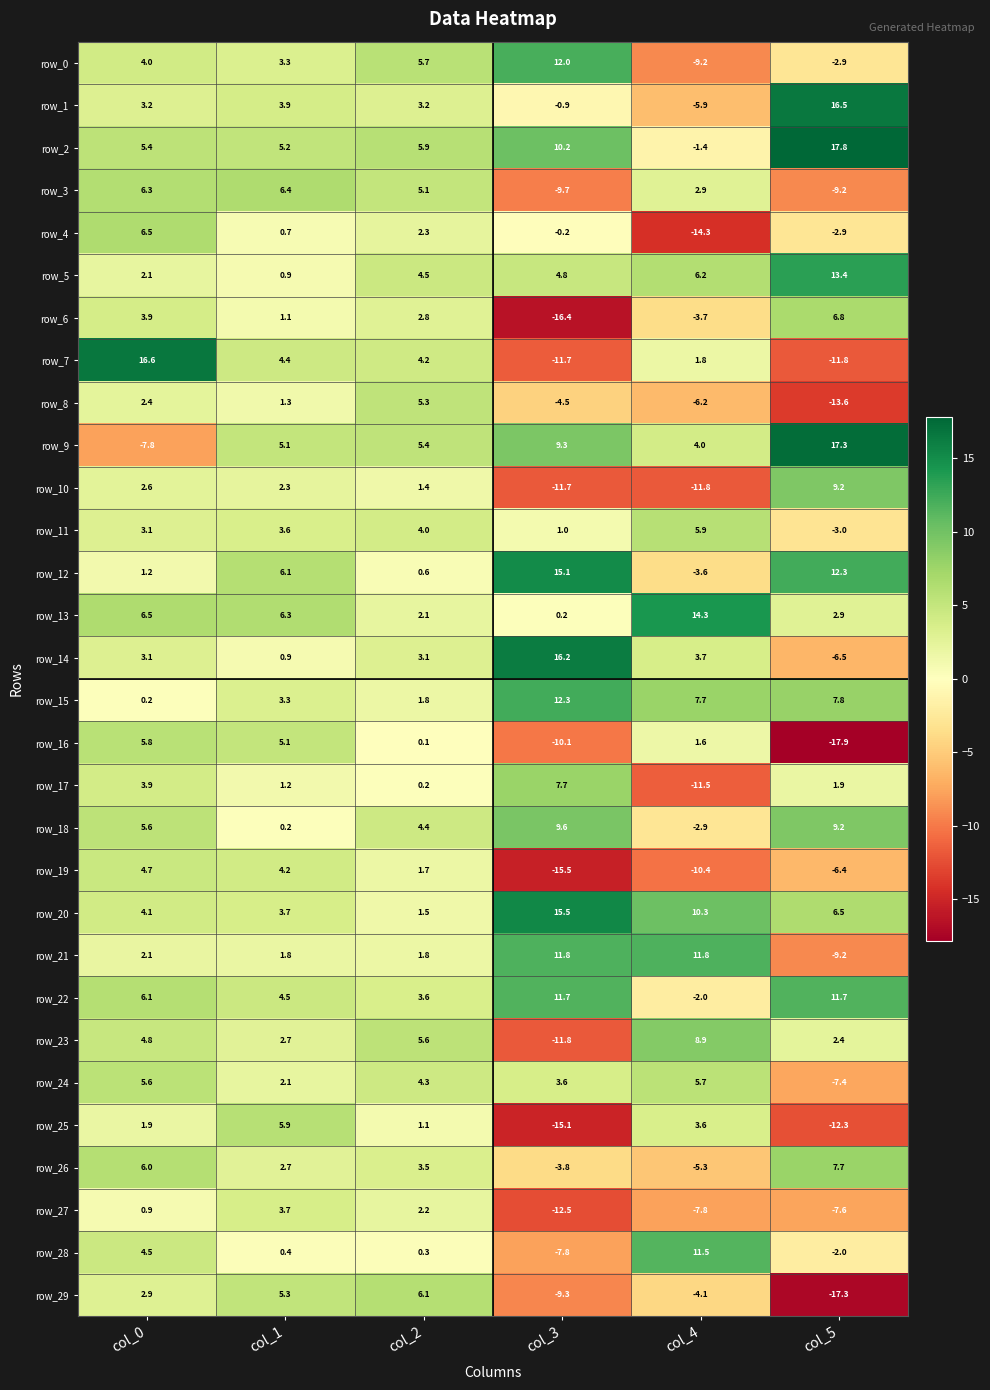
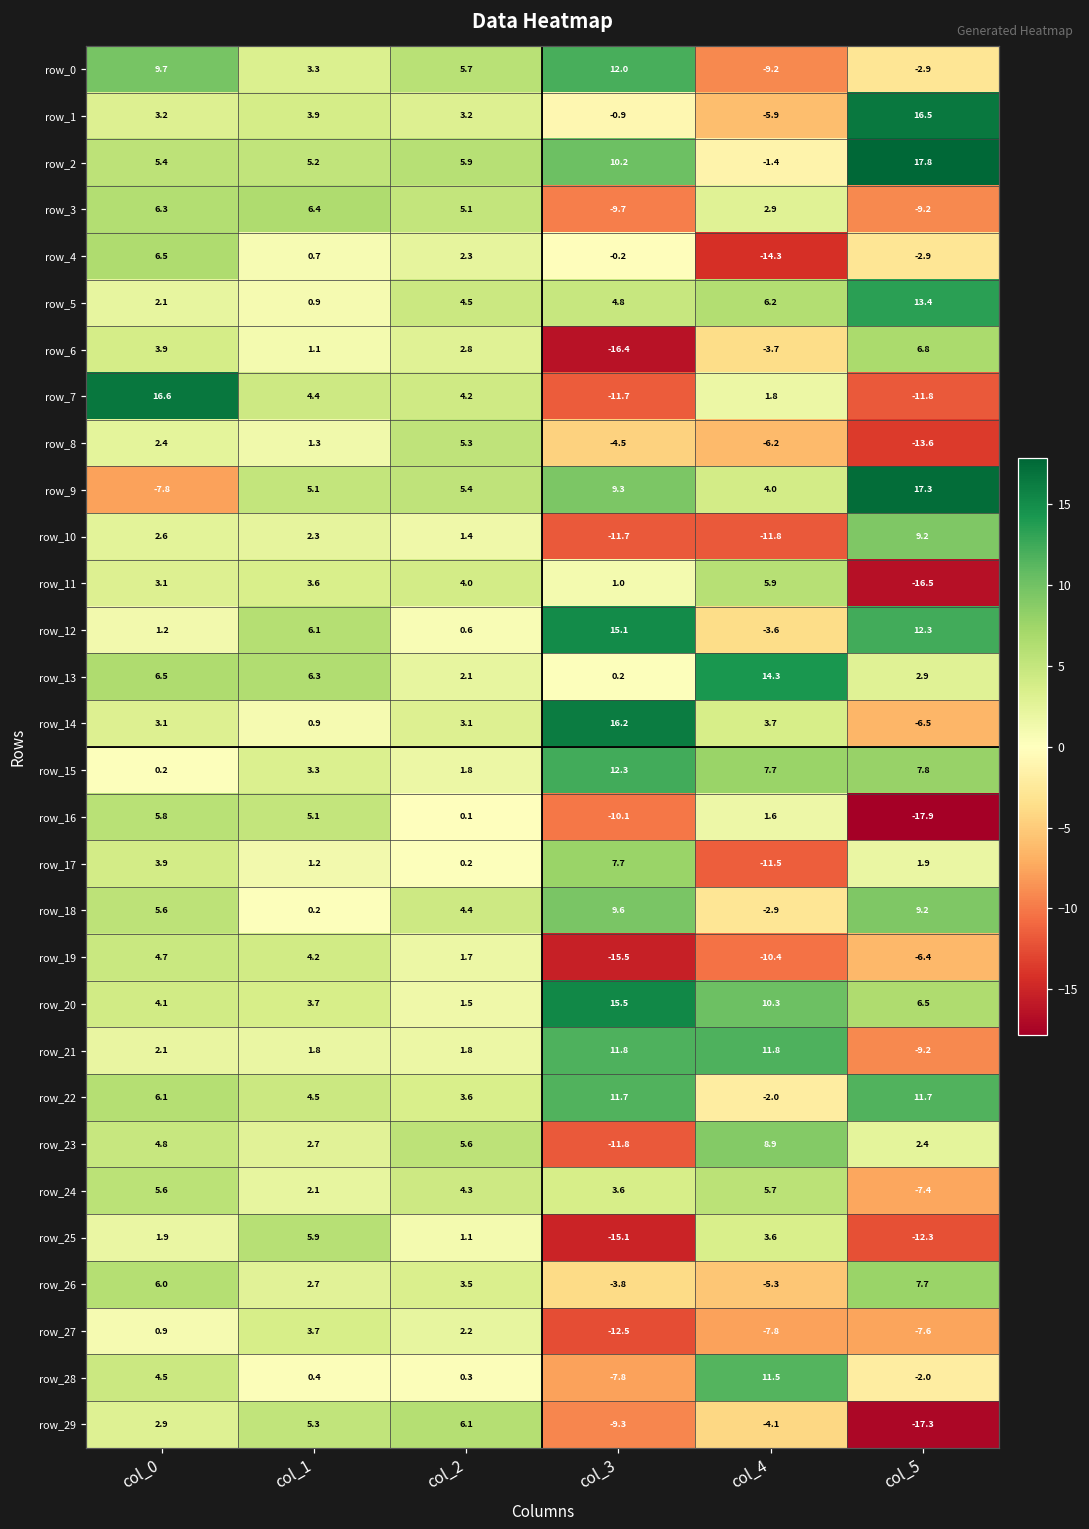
  {
    "row_0": {
-     "col_0": 4.0,
+     "col_0": 9.7,
      "col_1": 3.3,
      "col_2": 5.7,
      "col_3": 12.0,
      "col_4": -9.2,
      "col_5": -2.9
    },
    "row_1": {
      "col_0": 3.2,
      "col_1": 3.9,
      "col_2": 3.2,
      "col_3": -0.9,
      "col_4": -5.9,
      "col_5": 16.5
    },
    "row_2": {
      "col_0": 5.4,
      "col_1": 5.2,
      "col_2": 5.9,
      "col_3": 10.2,
      "col_4": -1.4,
      "col_5": 17.8
    },
    "row_3": {
      "col_0": 6.3,
      "col_1": 6.4,
      "col_2": 5.1,
      "col_3": -9.7,
      "col_4": 2.9,
      "col_5": -9.2
    },
    "row_4": {
      "col_0": 6.5,
      "col_1": 0.7,
      "col_2": 2.3,
      "col_3": -0.2,
      "col_4": -14.3,
      "col_5": -2.9
    },
    "row_5": {
      "col_0": 2.1,
      "col_1": 0.9,
      "col_2": 4.5,
      "col_3": 4.8,
      "col_4": 6.2,
      "col_5": 13.4
    },
    "row_6": {
      "col_0": 3.9,
      "col_1": 1.1,
      "col_2": 2.8,
      "col_3": -16.4,
      "col_4": -3.7,
      "col_5": 6.8
    },
    "row_7": {
      "col_0": 16.6,
      "col_1": 4.4,
      "col_2": 4.2,
      "col_3": -11.7,
      "col_4": 1.8,
      "col_5": -11.8
    },
    "row_8": {
      "col_0": 2.4,
      "col_1": 1.3,
      "col_2": 5.3,
      "col_3": -4.5,
      "col_4": -6.2,
      "col_5": -13.6
    },
    "row_9": {
      "col_0": -7.8,
      "col_1": 5.1,
      "col_2": 5.4,
      "col_3": 9.3,
      "col_4": 4.0,
      "col_5": 17.3
    },
    "row_10": {
      "col_0": 2.6,
      "col_1": 2.3,
      "col_2": 1.4,
      "col_3": -11.7,
      "col_4": -11.8,
      "col_5": 9.2
    },
    "row_11": {
      "col_0": 3.1,
      "col_1": 3.6,
      "col_2": 4.0,
      "col_3": 1.0,
      "col_4": 5.9,
-     "col_5": -3.0
+     "col_5": -16.5
    },
    "row_12": {
      "col_0": 1.2,
      "col_1": 6.1,
      "col_2": 0.6,
      "col_3": 15.1,
      "col_4": -3.6,
      "col_5": 12.3
    },
    "row_13": {
      "col_0": 6.5,
      "col_1": 6.3,
      "col_2": 2.1,
      "col_3": 0.2,
      "col_4": 14.3,
      "col_5": 2.9
    },
    "row_14": {
      "col_0": 3.1,
      "col_1": 0.9,
      "col_2": 3.1,
      "col_3": 16.2,
      "col_4": 3.7,
      "col_5": -6.5
    },
    "row_15": {
      "col_0": 0.2,
      "col_1": 3.3,
      "col_2": 1.8,
      "col_3": 12.3,
      "col_4": 7.7,
      "col_5": 7.8
    },
    "row_16": {
      "col_0": 5.8,
      "col_1": 5.1,
      "col_2": 0.1,
      "col_3": -10.1,
      "col_4": 1.6,
      "col_5": -17.9
    },
    "row_17": {
      "col_0": 3.9,
      "col_1": 1.2,
      "col_2": 0.2,
      "col_3": 7.7,
      "col_4": -11.5,
      "col_5": 1.9
    },
    "row_18": {
      "col_0": 5.6,
      "col_1": 0.2,
      "col_2": 4.4,
      "col_3": 9.6,
      "col_4": -2.9,
      "col_5": 9.2
    },
    "row_19": {
      "col_0": 4.7,
      "col_1": 4.2,
      "col_2": 1.7,
      "col_3": -15.5,
      "col_4": -10.4,
      "col_5": -6.4
    },
    "row_20": {
      "col_0": 4.1,
      "col_1": 3.7,
      "col_2": 1.5,
      "col_3": 15.5,
      "col_4": 10.3,
      "col_5": 6.5
    },
    "row_21": {
      "col_0": 2.1,
      "col_1": 1.8,
      "col_2": 1.8,
      "col_3": 11.8,
      "col_4": 11.8,
      "col_5": -9.2
    },
    "row_22": {
      "col_0": 6.1,
      "col_1": 4.5,
      "col_2": 3.6,
      "col_3": 11.7,
      "col_4": -2.0,
      "col_5": 11.7
    },
    "row_23": {
      "col_0": 4.8,
      "col_1": 2.7,
      "col_2": 5.6,
      "col_3": -11.8,
      "col_4": 8.9,
      "col_5": 2.4
    },
    "row_24": {
      "col_0": 5.6,
      "col_1": 2.1,
      "col_2": 4.3,
      "col_3": 3.6,
      "col_4": 5.7,
      "col_5": -7.4
    },
    "row_25": {
      "col_0": 1.9,
      "col_1": 5.9,
      "col_2": 1.1,
      "col_3": -15.1,
      "col_4": 3.6,
      "col_5": -12.3
    },
    "row_26": {
      "col_0": 6.0,
      "col_1": 2.7,
      "col_2": 3.5,
      "col_3": -3.8,
      "col_4": -5.3,
      "col_5": 7.7
    },
    "row_27": {
      "col_0": 0.9,
      "col_1": 3.7,
      "col_2": 2.2,
      "col_3": -12.5,
      "col_4": -7.8,
      "col_5": -7.6
    },
    "row_28": {
      "col_0": 4.5,
      "col_1": 0.4,
      "col_2": 0.3,
      "col_3": -7.8,
      "col_4": 11.5,
      "col_5": -2.0
    },
    "row_29": {
      "col_0": 2.9,
      "col_1": 5.3,
      "col_2": 6.1,
      "col_3": -9.3,
      "col_4": -4.1,
      "col_5": -17.3
    }
  }
